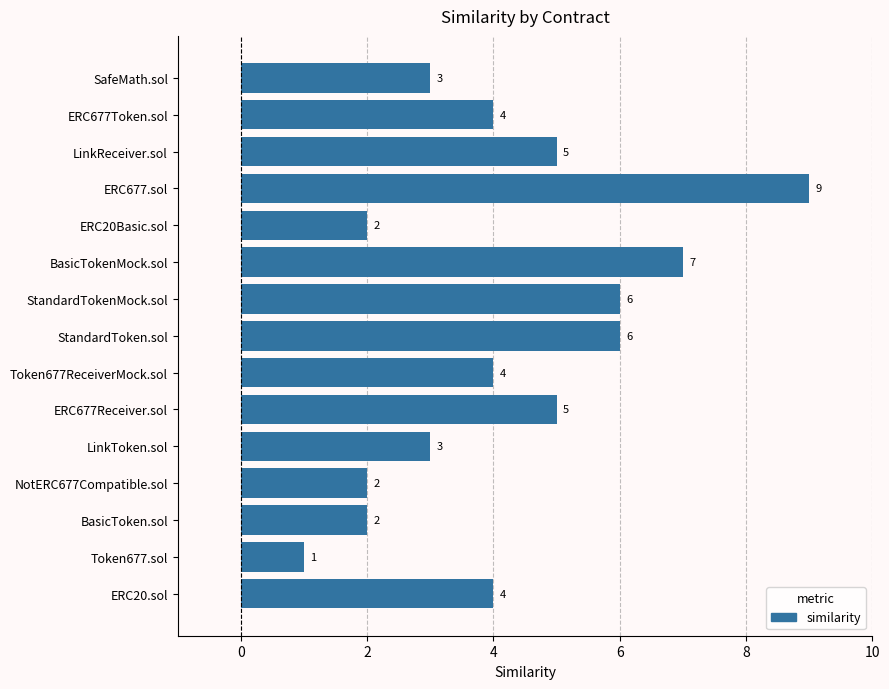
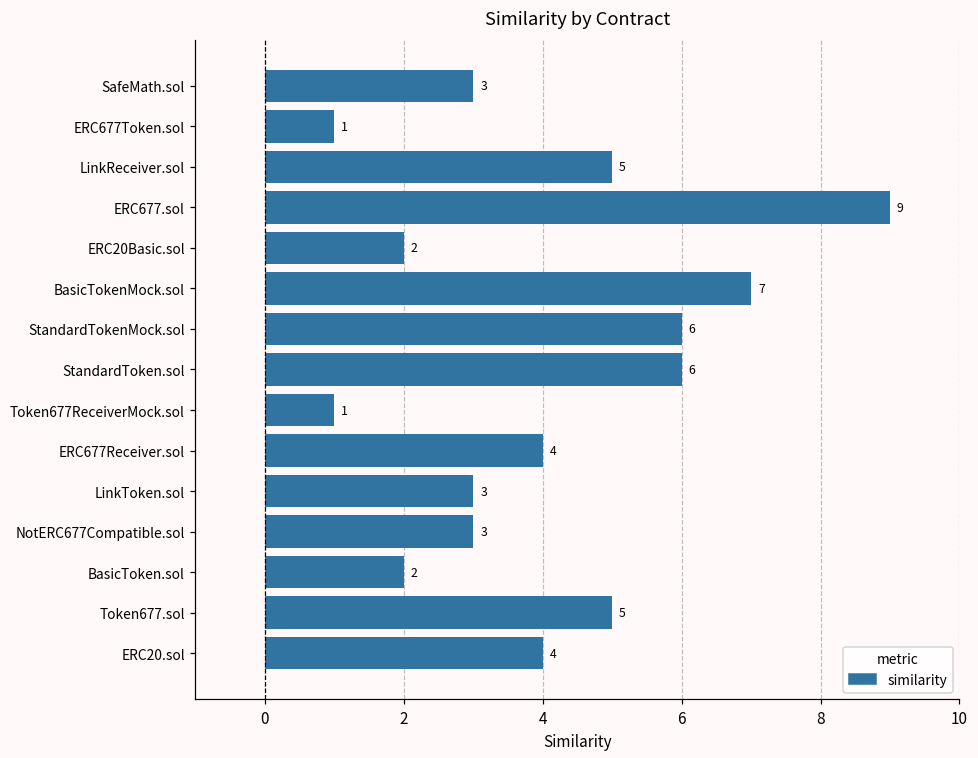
  {
    "SafeMath.sol": 3,
-   "ERC677Token.sol": 4,
+   "ERC677Token.sol": 1,
    "LinkReceiver.sol": 5,
    "ERC677.sol": 9,
    "ERC20Basic.sol": 2,
    "BasicTokenMock.sol": 7,
    "StandardTokenMock.sol": 6,
    "StandardToken.sol": 6,
-   "Token677ReceiverMock.sol": 4,
-   "ERC677Receiver.sol": 5,
+   "Token677ReceiverMock.sol": 1,
+   "ERC677Receiver.sol": 4,
    "LinkToken.sol": 3,
-   "NotERC677Compatible.sol": 2,
+   "NotERC677Compatible.sol": 3,
    "BasicToken.sol": 2,
-   "Token677.sol": 1,
+   "Token677.sol": 5,
    "ERC20.sol": 4
  }
